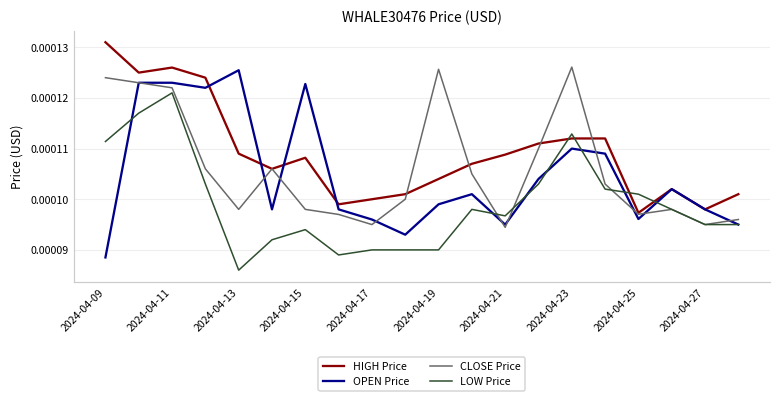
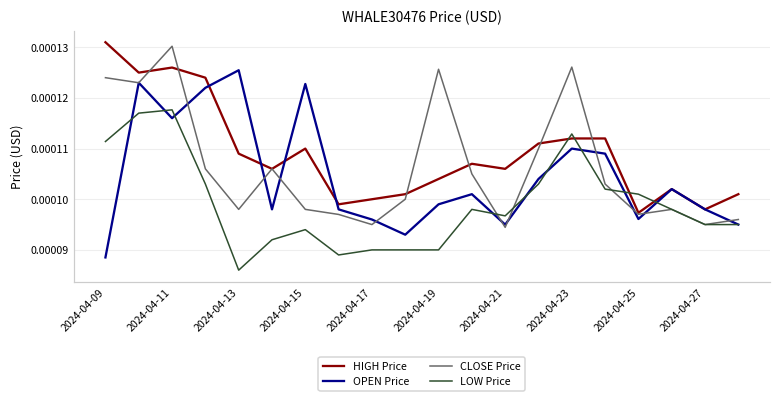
  {
    "HIGH Price": {
      "2024-04-09": 0.000131,
      "2024-04-11": 0.000126,
      "2024-04-13": 0.000109,
-     "2024-04-15": 0.000108,
+     "2024-04-15": 0.000110,
      "2024-04-17": 0.000100,
      "2024-04-19": 0.000104,
-     "2024-04-21": 0.000109,
+     "2024-04-21": 0.000106,
      "2024-04-23": 0.000112
    },
    "OPEN Price": {
      "2024-04-09": 0.000089,
-     "2024-04-11": 0.000123,
+     "2024-04-11": 0.000116,
      "2024-04-13": 0.000125,
      "2024-04-15": 0.000123,
      "2024-04-17": 0.000096,
      "2024-04-19": 0.000099,
      "2024-04-23": 0.000110,
      "2024-04-25": 0.000096
    },
    "CLOSE Price": {
      "2024-04-09": 0.000124,
-     "2024-04-11": 0.000122,
+     "2024-04-11": 0.000130,
      "2024-04-13": 0.000098,
      "2024-04-15": 0.000098,
      "2024-04-17": 0.000095,
      "2024-04-19": 0.000126,
      "2024-04-23": 0.000126
    },
    "LOW Price": {
      "2024-04-09": 0.000111,
-     "2024-04-11": 0.000121,
+     "2024-04-11": 0.000118,
      "2024-04-13": 0.000086,
      "2024-04-15": 0.000094,
      "2024-04-17": 0.000090,
      "2024-04-19": 0.000090,
      "2024-04-21": 0.000097,
      "2024-04-23": 0.000113,
      "2024-04-25": 0.000101
    }
  }
